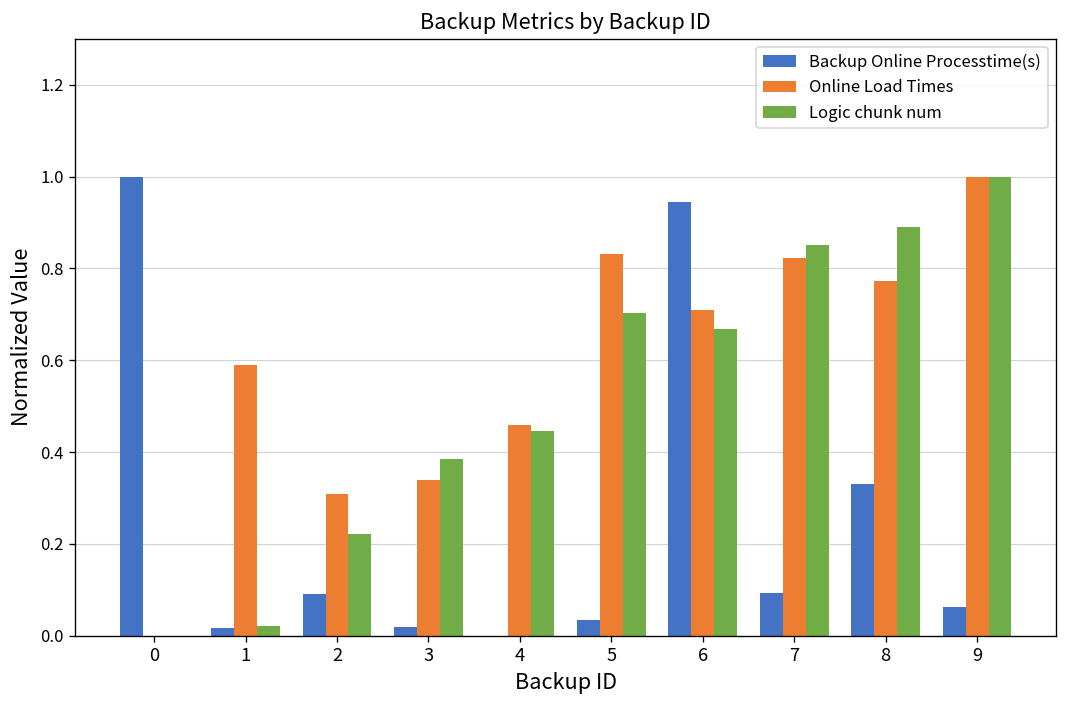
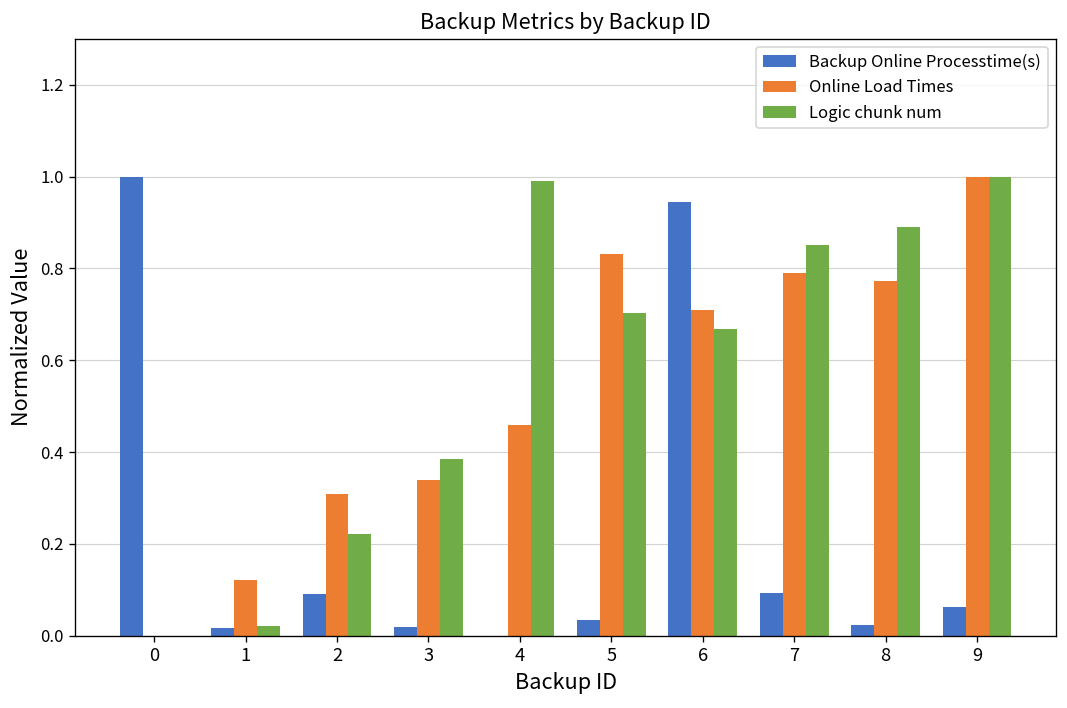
  {
    "Backup Online Processtime(s)": {
      "0": 1.00,
      "1": 0.02,
      "2": 0.09,
      "3": 0.02,
      "4": 0.00,
      "5": 0.03,
      "6": 0.95,
      "7": 0.09,
-     "8": 0.33,
+     "8": 0.02,
      "9": 0.06
    },
    "Online Load Times": {
      "0": 0.00,
-     "1": 0.59,
+     "1": 0.12,
      "2": 0.31,
      "3": 0.34,
      "4": 0.46,
      "5": 0.83,
      "6": 0.71,
-     "7": 0.82,
+     "7": 0.79,
      "8": 0.77,
      "9": 1.00
    },
    "Logic chunk num": {
      "0": 0.00,
      "1": 0.02,
      "2": 0.22,
      "3": 0.39,
-     "4": 0.44,
+     "4": 0.99,
      "5": 0.70,
      "6": 0.67,
      "7": 0.85,
      "8": 0.89,
      "9": 1.00
    }
  }
